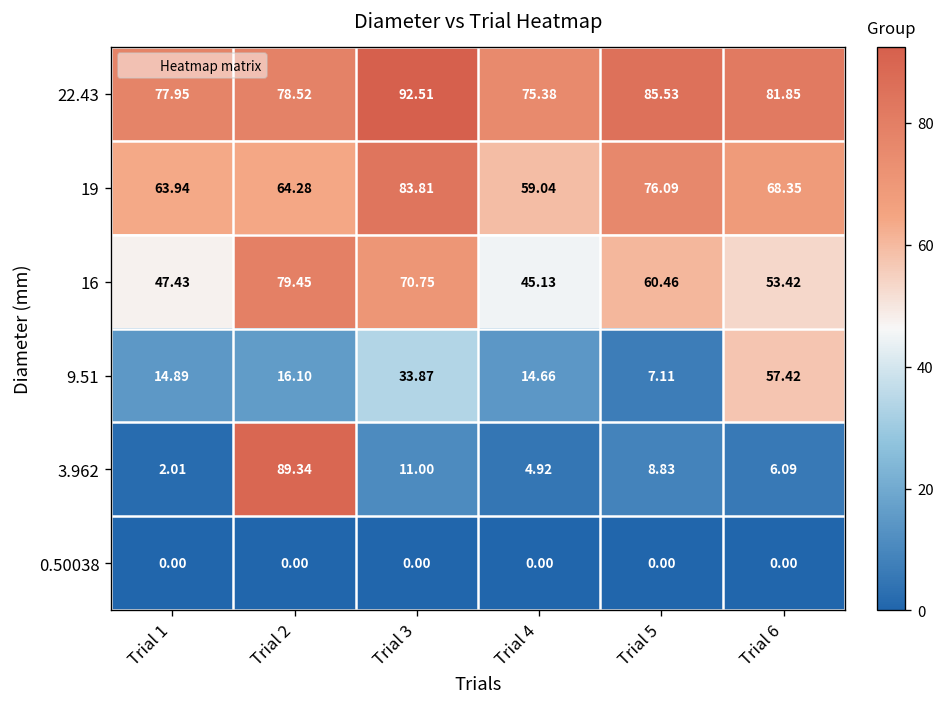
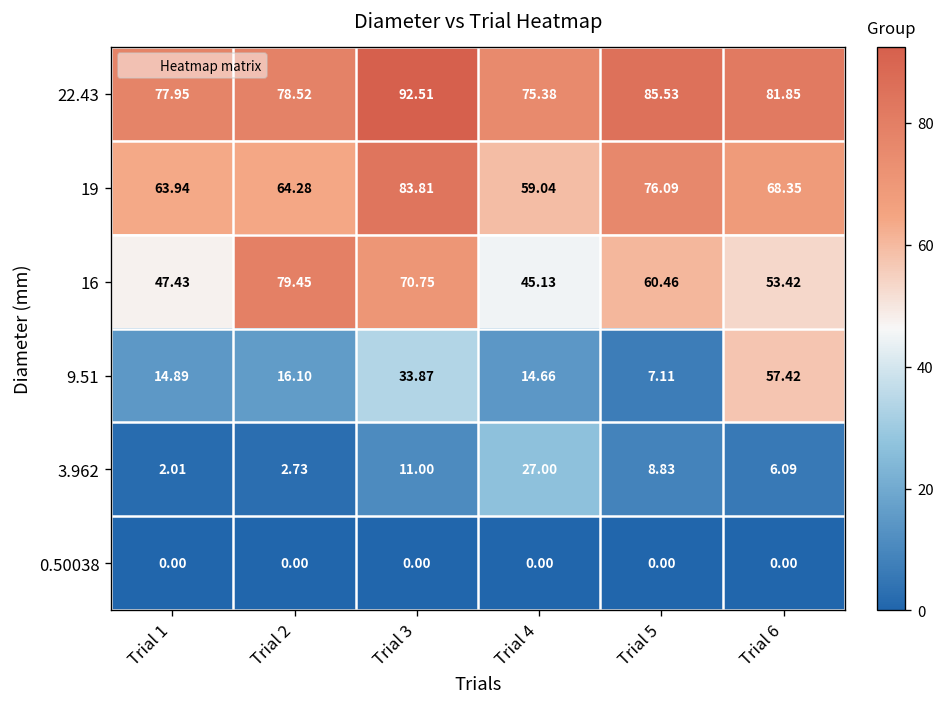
  {
    "22.43": {
      "Trial 1": 77.95,
      "Trial 2": 78.52,
      "Trial 3": 92.51,
      "Trial 4": 75.38,
      "Trial 5": 85.53,
      "Trial 6": 81.85
    },
    "19": {
      "Trial 1": 63.94,
      "Trial 2": 64.28,
      "Trial 3": 83.81,
      "Trial 4": 59.04,
      "Trial 5": 76.09,
      "Trial 6": 68.35
    },
    "16": {
      "Trial 1": 47.43,
      "Trial 2": 79.45,
      "Trial 3": 70.75,
      "Trial 4": 45.13,
      "Trial 5": 60.46,
      "Trial 6": 53.42
    },
    "9.51": {
      "Trial 1": 14.89,
      "Trial 2": 16.10,
      "Trial 3": 33.87,
      "Trial 4": 14.66,
      "Trial 5": 7.11,
      "Trial 6": 57.42
    },
    "3.962": {
      "Trial 1": 2.01,
-     "Trial 2": 89.34,
+     "Trial 2": 2.73,
      "Trial 3": 11.00,
-     "Trial 4": 4.92,
+     "Trial 4": 27.00,
      "Trial 5": 8.83,
      "Trial 6": 6.09
    },
    "0.50038": {
      "Trial 1": 0.00,
      "Trial 2": 0.00,
      "Trial 3": 0.00,
      "Trial 4": 0.00,
      "Trial 5": 0.00,
      "Trial 6": 0.00
    }
  }
